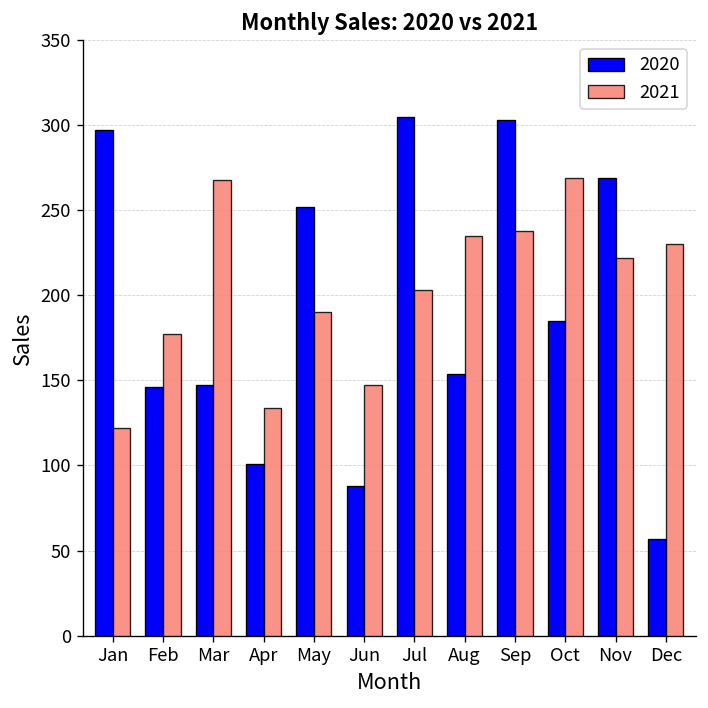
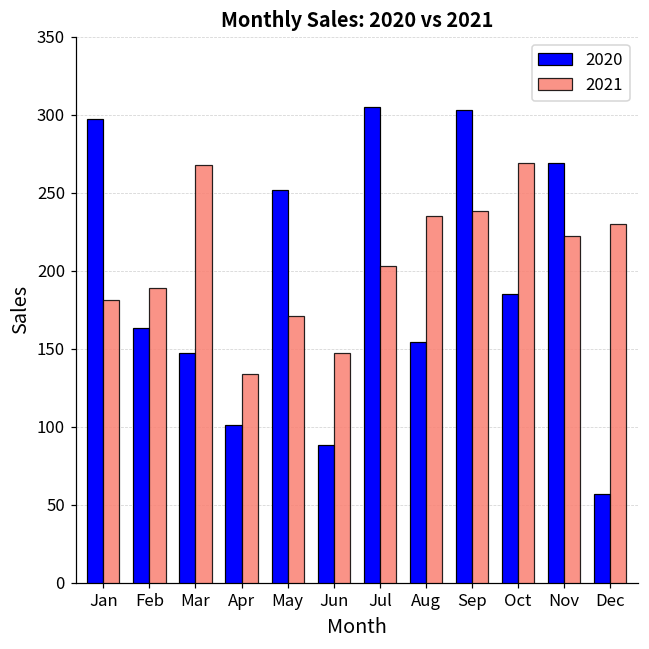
  {
    "2020": {
      "Jan": 297,
-     "Feb": 146,
+     "Feb": 163,
      "Mar": 147,
      "Apr": 101,
      "May": 252,
      "Jun": 88,
      "Jul": 305,
      "Aug": 154,
      "Sep": 303,
      "Oct": 185,
      "Nov": 269,
      "Dec": 57
    },
    "2021": {
-     "Jan": 122,
-     "Feb": 177,
+     "Jan": 181,
+     "Feb": 189,
      "Mar": 268,
      "Apr": 134,
-     "May": 190,
+     "May": 171,
      "Jun": 147,
      "Jul": 203,
      "Aug": 235,
      "Sep": 238,
      "Oct": 269,
      "Nov": 222,
      "Dec": 230
    }
  }
